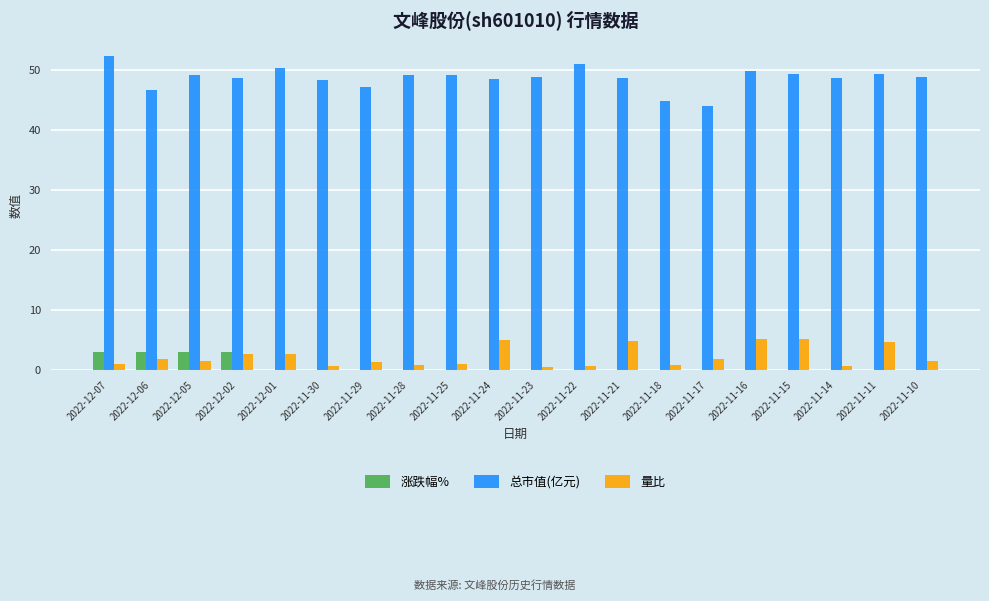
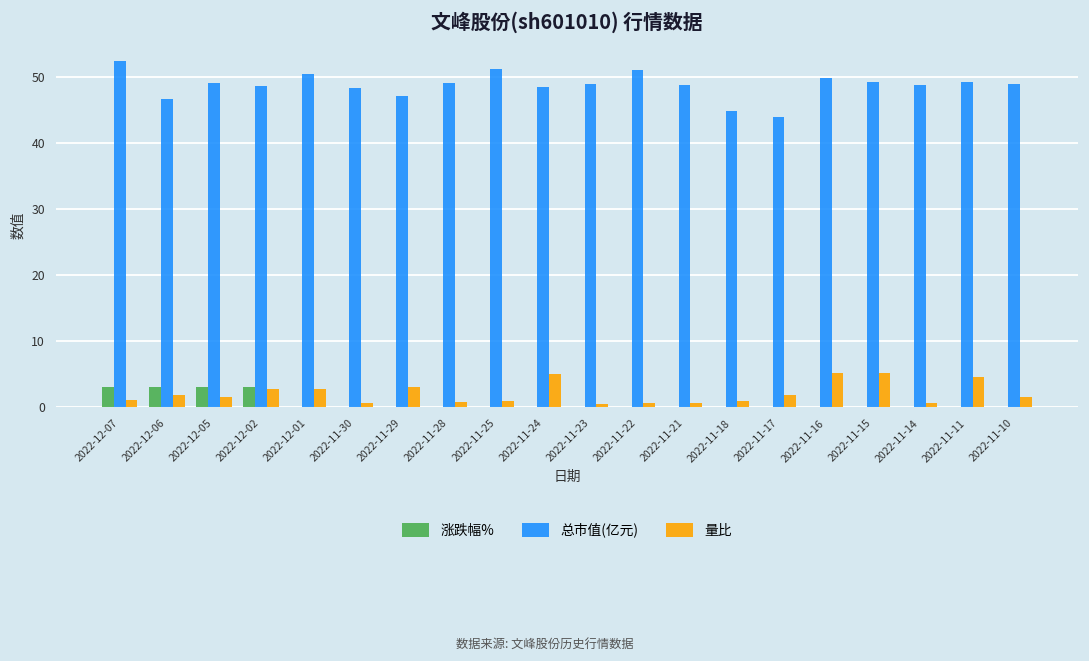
  {
    "涨跌幅%": {
      "2022-12-07": 3,
      "2022-12-06": 3,
      "2022-12-05": 3,
      "2022-12-02": 3,
      "2022-12-01": 0,
      "2022-11-30": 0,
      "2022-11-29": 0,
      "2022-11-28": 0,
      "2022-11-25": 0,
      "2022-11-24": 0,
      "2022-11-23": 0,
      "2022-11-22": 0,
      "2022-11-21": 0,
      "2022-11-18": 0,
      "2022-11-17": 0,
      "2022-11-16": 0,
      "2022-11-15": 0,
      "2022-11-14": 0,
      "2022-11-11": 0,
      "2022-11-10": 0
    },
    "总市值(亿元)": {
      "2022-12-07": 52,
      "2022-12-06": 47,
      "2022-12-05": 49,
      "2022-12-02": 49,
      "2022-12-01": 50,
      "2022-11-30": 48,
      "2022-11-29": 47,
      "2022-11-28": 49,
-     "2022-11-25": 49,
+     "2022-11-25": 51,
      "2022-11-24": 49,
      "2022-11-23": 49,
      "2022-11-22": 51,
      "2022-11-21": 49,
      "2022-11-18": 45,
      "2022-11-17": 44,
      "2022-11-16": 50,
      "2022-11-15": 49,
      "2022-11-14": 49,
      "2022-11-11": 49,
      "2022-11-10": 49
    },
    "量比": {
      "2022-12-07": 1,
      "2022-12-06": 2,
      "2022-12-05": 1,
      "2022-12-02": 3,
      "2022-12-01": 3,
      "2022-11-30": 1,
-     "2022-11-29": 1,
+     "2022-11-29": 3,
      "2022-11-28": 1,
      "2022-11-25": 1,
      "2022-11-24": 5,
      "2022-11-23": 1,
      "2022-11-22": 1,
-     "2022-11-21": 5,
+     "2022-11-21": 1,
      "2022-11-18": 1,
      "2022-11-17": 2,
      "2022-11-16": 5,
      "2022-11-15": 5,
      "2022-11-14": 1,
      "2022-11-11": 5,
      "2022-11-10": 2
    }
  }
